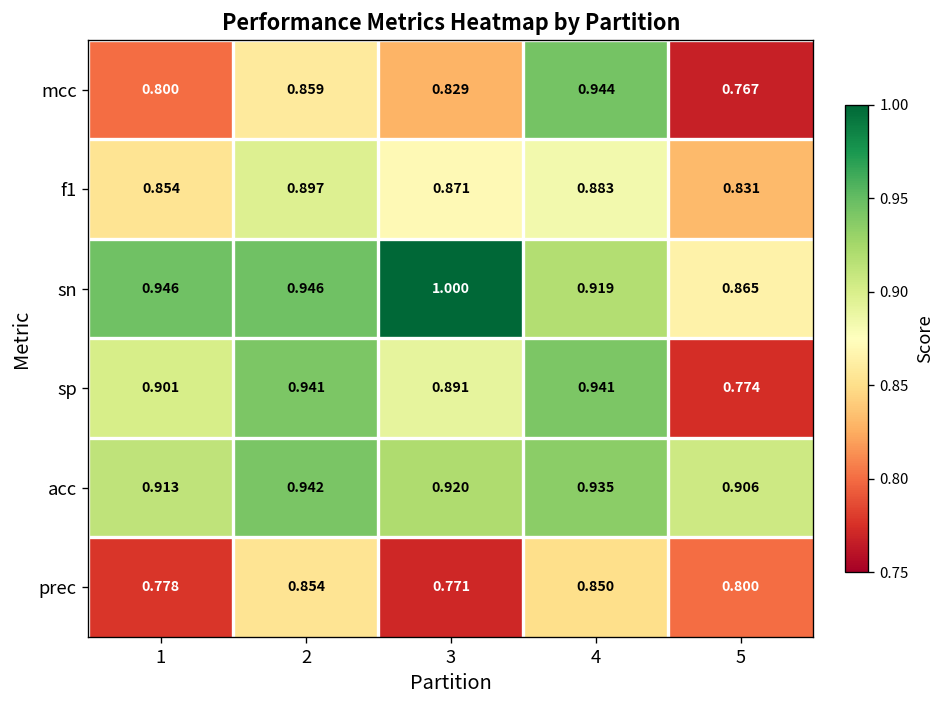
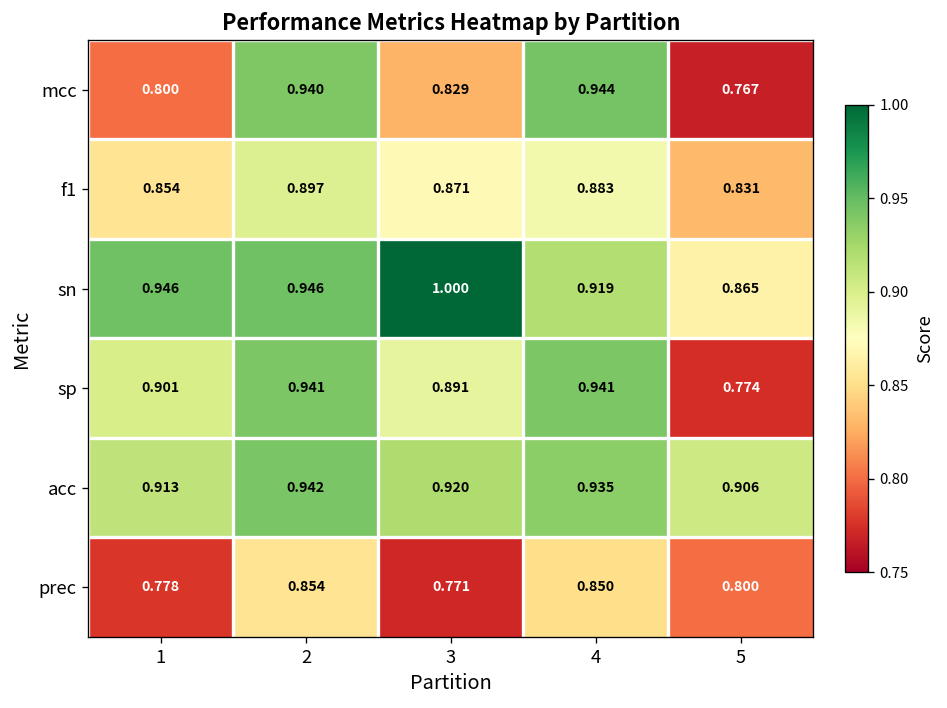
  {
    "mcc": {
      "1": 0.800,
-     "2": 0.859,
+     "2": 0.940,
      "3": 0.829,
      "4": 0.944,
      "5": 0.767
    },
    "f1": {
      "1": 0.854,
      "2": 0.897,
      "3": 0.871,
      "4": 0.883,
      "5": 0.831
    },
    "sn": {
      "1": 0.946,
      "2": 0.946,
      "3": 1.000,
      "4": 0.919,
      "5": 0.865
    },
    "sp": {
      "1": 0.901,
      "2": 0.941,
      "3": 0.891,
      "4": 0.941,
      "5": 0.774
    },
    "acc": {
      "1": 0.913,
      "2": 0.942,
      "3": 0.920,
      "4": 0.935,
      "5": 0.906
    },
    "prec": {
      "1": 0.778,
      "2": 0.854,
      "3": 0.771,
      "4": 0.850,
      "5": 0.800
    }
  }
